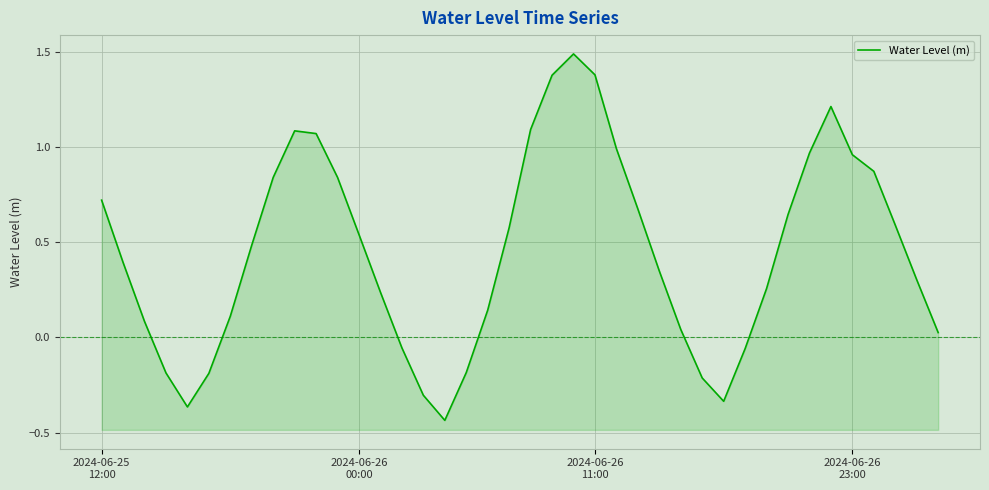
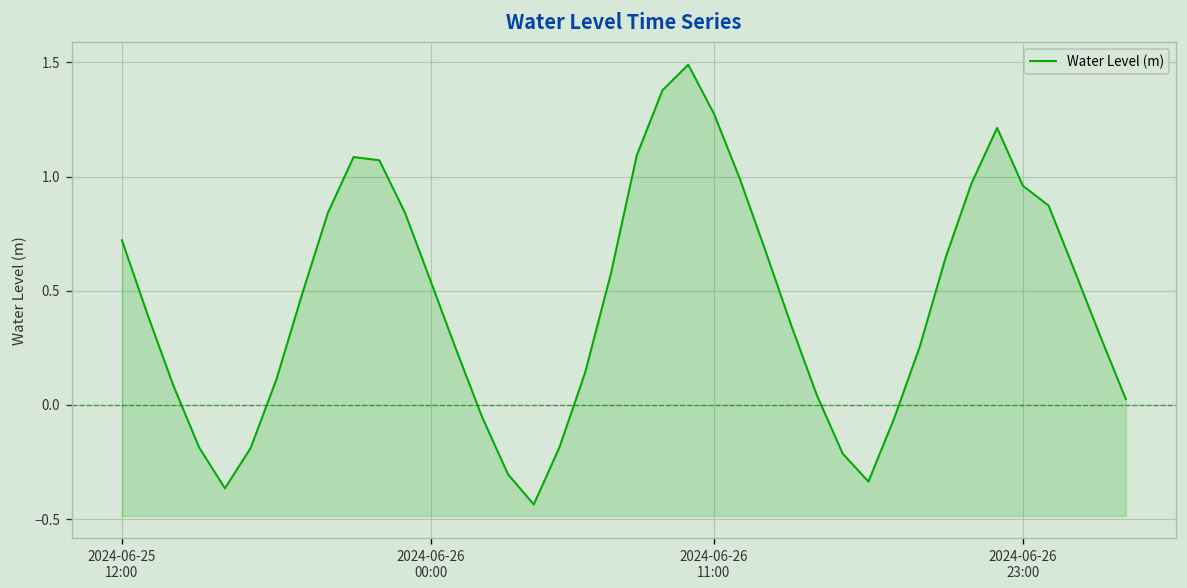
  {
    "2024-06-25 12:00": 0.72,
    "2024-06-26 00:00": 0.54,
-   "2024-06-26 11:00": 1.38,
+   "2024-06-26 11:00": 1.27,
    "2024-06-26 23:00": 0.96
  }
